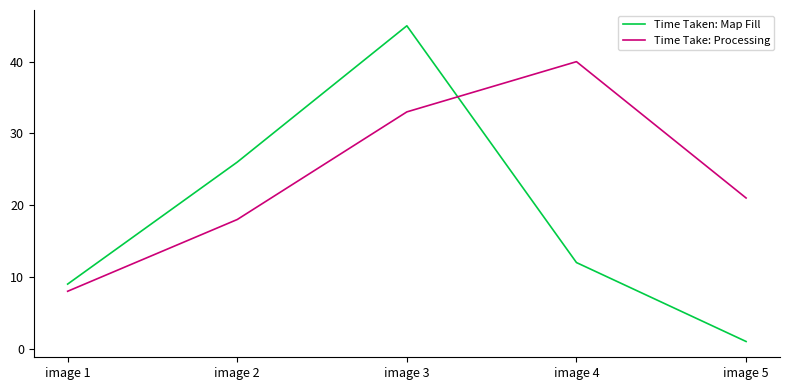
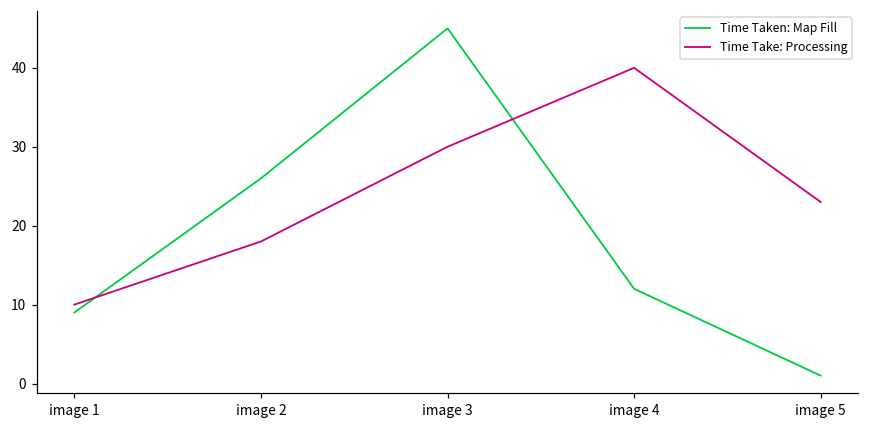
  {
    "Time Taken: Map Fill": {
      "image 1": 9,
      "image 2": 26,
      "image 3": 45,
      "image 4": 12,
      "image 5": 1
    },
    "Time Take: Processing": {
-     "image 1": 8,
+     "image 1": 10,
      "image 2": 18,
-     "image 3": 33,
+     "image 3": 30,
      "image 4": 40,
-     "image 5": 21
+     "image 5": 23
    }
  }
